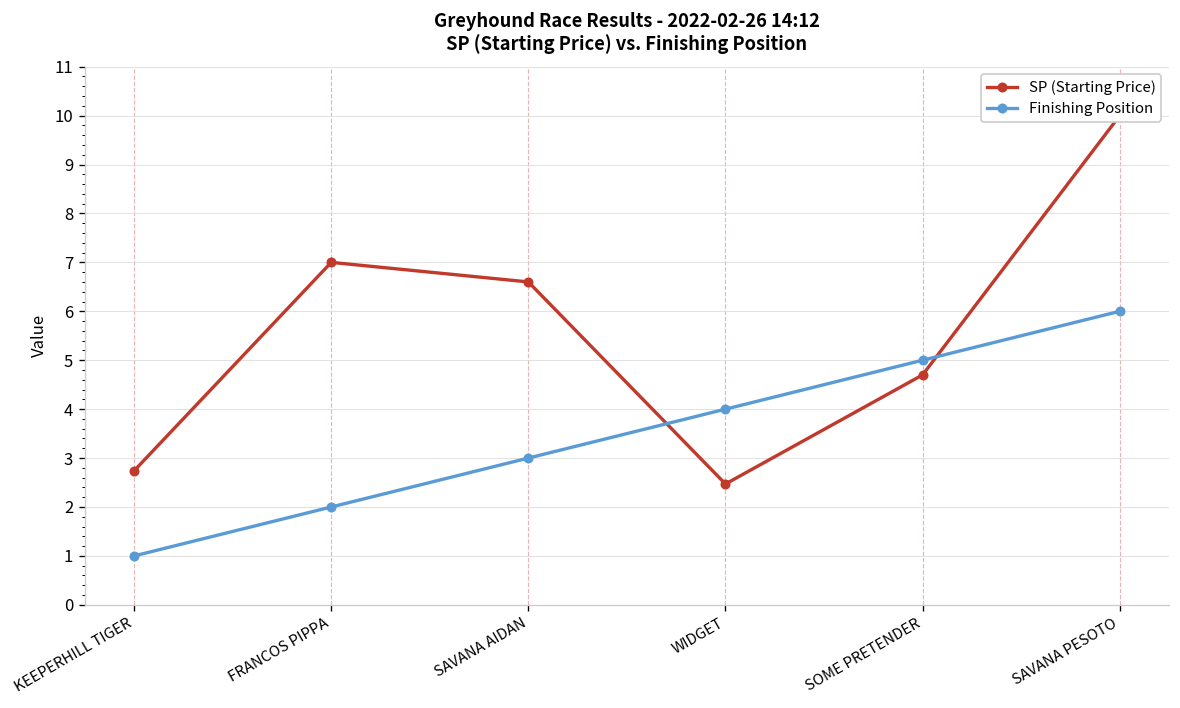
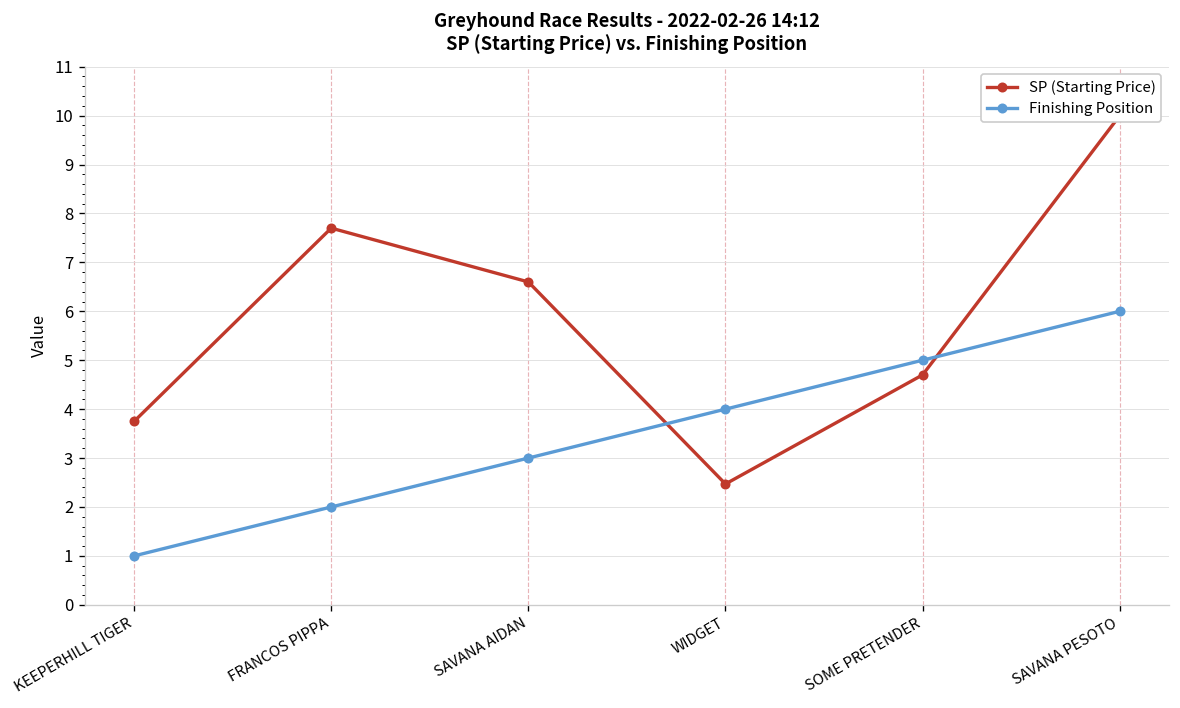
  {
    "SP (Starting Price)": {
-     "KEEPERHILL TIGER": 2.7,
-     "FRANCOS PIPPA": 7.0,
+     "KEEPERHILL TIGER": 3.8,
+     "FRANCOS PIPPA": 7.7,
      "SAVANA AIDAN": 6.6,
      "WIDGET": 2.5,
      "SOME PRETENDER": 4.7
    },
    "Finishing Position": {
      "KEEPERHILL TIGER": 1.0,
      "FRANCOS PIPPA": 2.0,
      "SAVANA AIDAN": 3.0,
      "WIDGET": 4.0,
      "SOME PRETENDER": 5.0,
      "SAVANA PESOTO": 6.0
    }
  }
